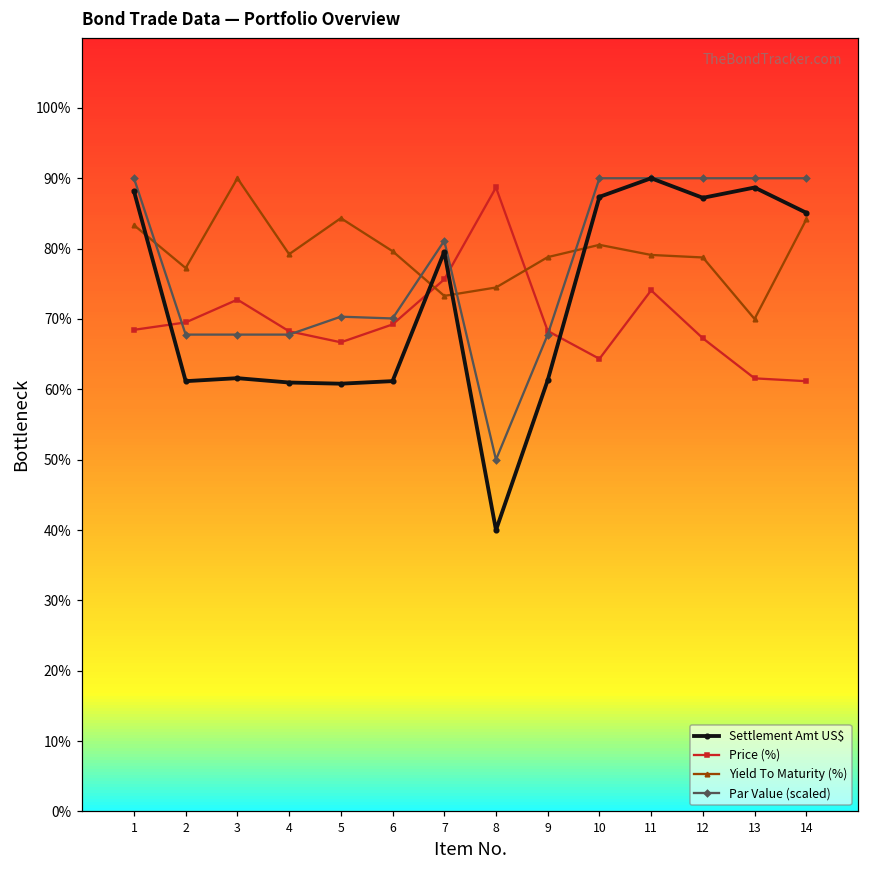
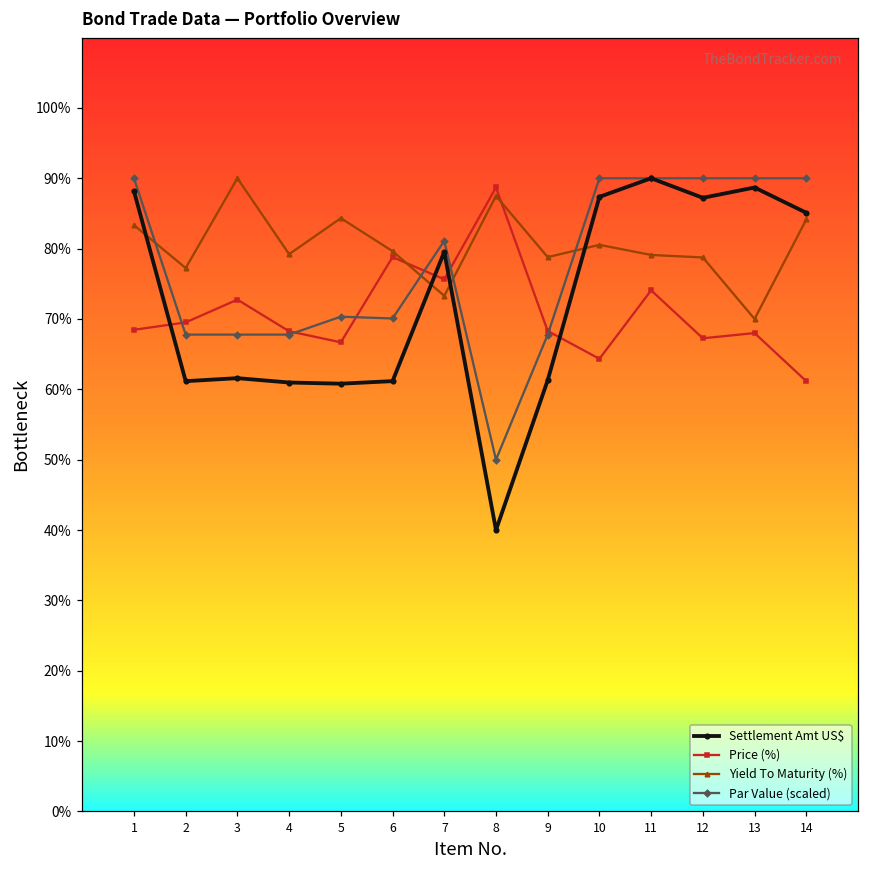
  {
    "Settlement Amt US$": {
      "1": "88%",
      "2": "61%",
      "3": "62%",
      "4": "61%",
      "5": "61%",
      "6": "61%",
      "7": "80%",
      "8": "40%",
      "9": "61%",
      "10": "87%",
      "12": "87%",
      "13": "89%",
      "14": "85%"
    },
    "Price (%)": {
      "1": "68%",
      "2": "70%",
      "3": "73%",
      "4": "68%",
      "5": "67%",
-     "6": "69%",
+     "6": "79%",
      "7": "76%",
      "8": "89%",
      "9": "68%",
      "10": "64%",
      "11": "74%",
      "12": "67%",
-     "13": "62%",
+     "13": "68%",
      "14": "61%"
    },
    "Yield To Maturity (%)": {
      "1": "83%",
      "2": "77%",
      "3": "90%",
      "4": "79%",
      "5": "84%",
      "6": "80%",
      "7": "73%",
-     "8": "74%",
+     "8": "87%",
      "9": "79%",
      "10": "81%",
      "11": "79%",
      "12": "79%",
      "13": "70%",
      "14": "84%"
    },
    "Par Value (scaled)": {
      "1": "90%",
      "2": "68%",
      "3": "68%",
      "4": "68%",
      "5": "70%",
      "6": "70%",
      "7": "81%",
      "8": "50%",
      "9": "68%",
      "10": "90%",
      "12": "90%",
      "13": "90%",
      "14": "90%"
    }
  }
